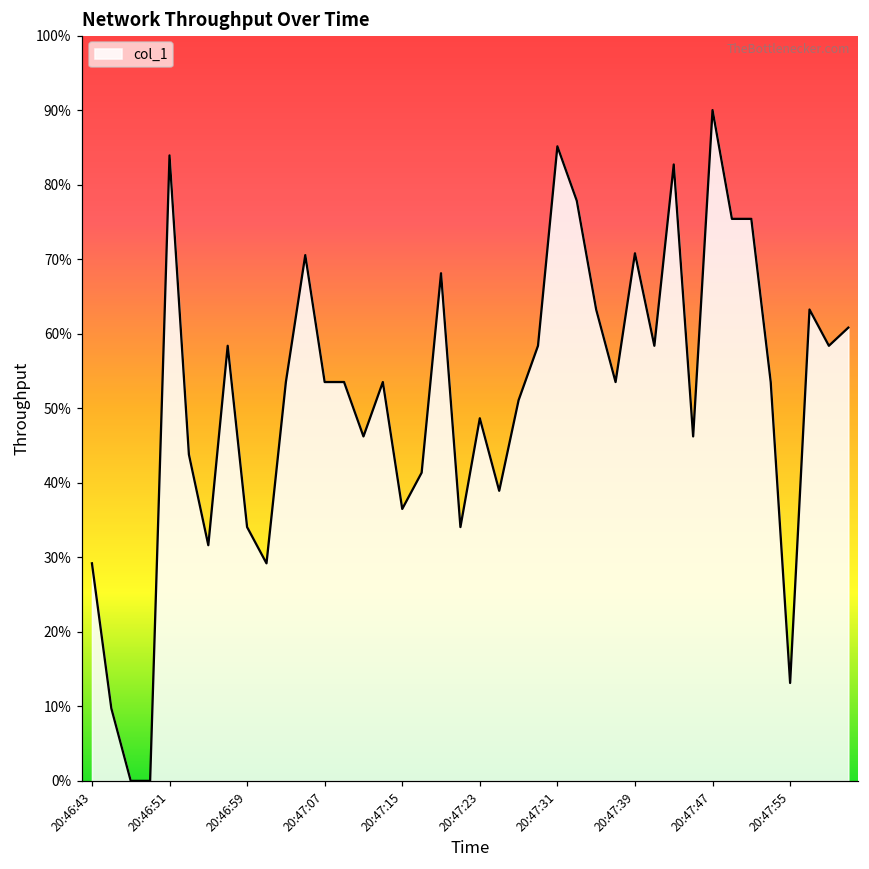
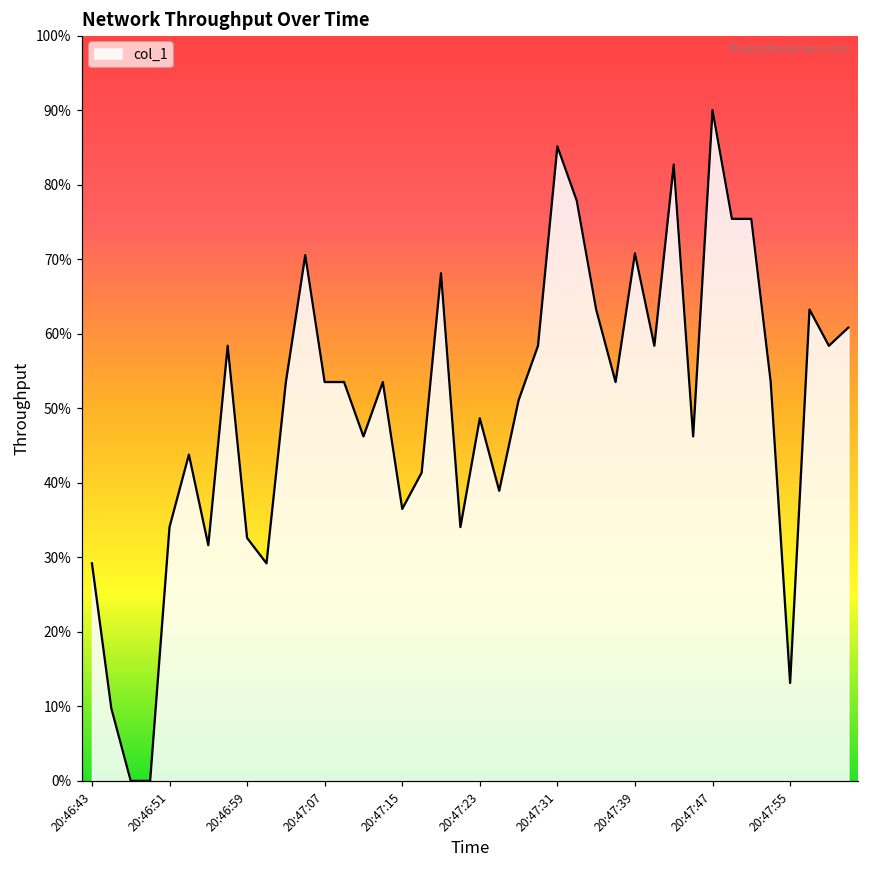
  {
    "20:46:43": "29%",
-   "20:46:51": "84%",
-   "20:46:59": "34%",
+   "20:46:51": "34%",
+   "20:46:59": "33%",
    "20:47:07": "54%",
    "20:47:15": "36%",
    "20:47:23": "49%",
    "20:47:31": "85%",
    "20:47:39": "71%",
    "20:47:47": "90%",
    "20:47:55": "13%"
  }
